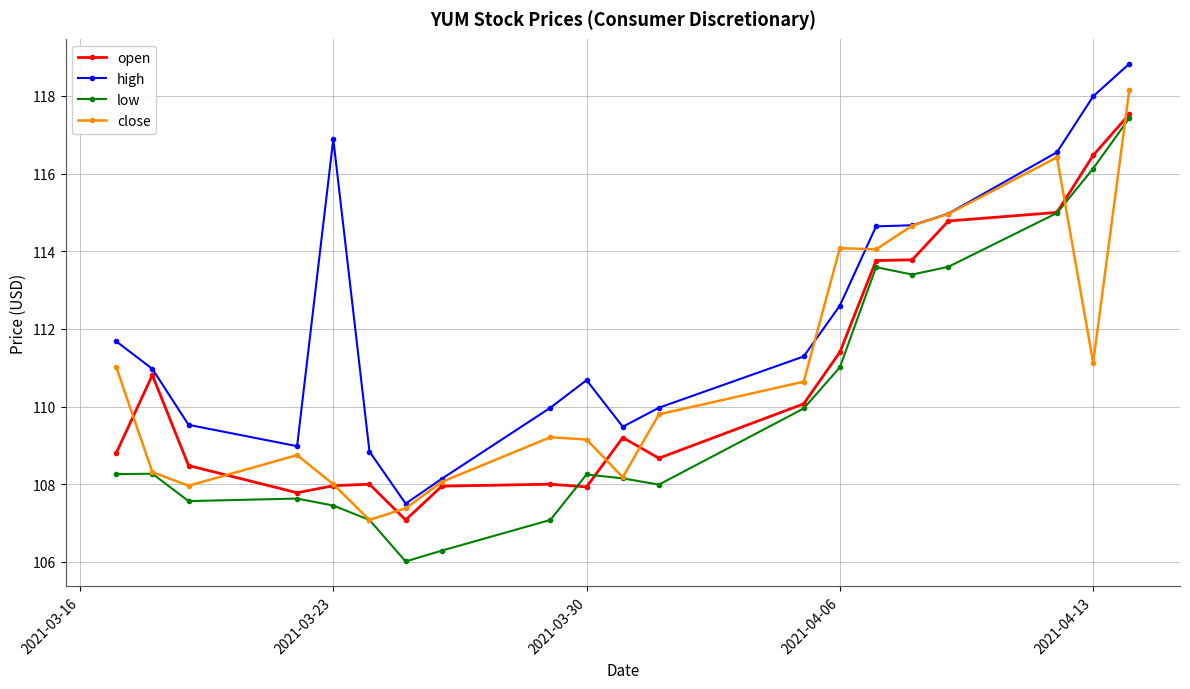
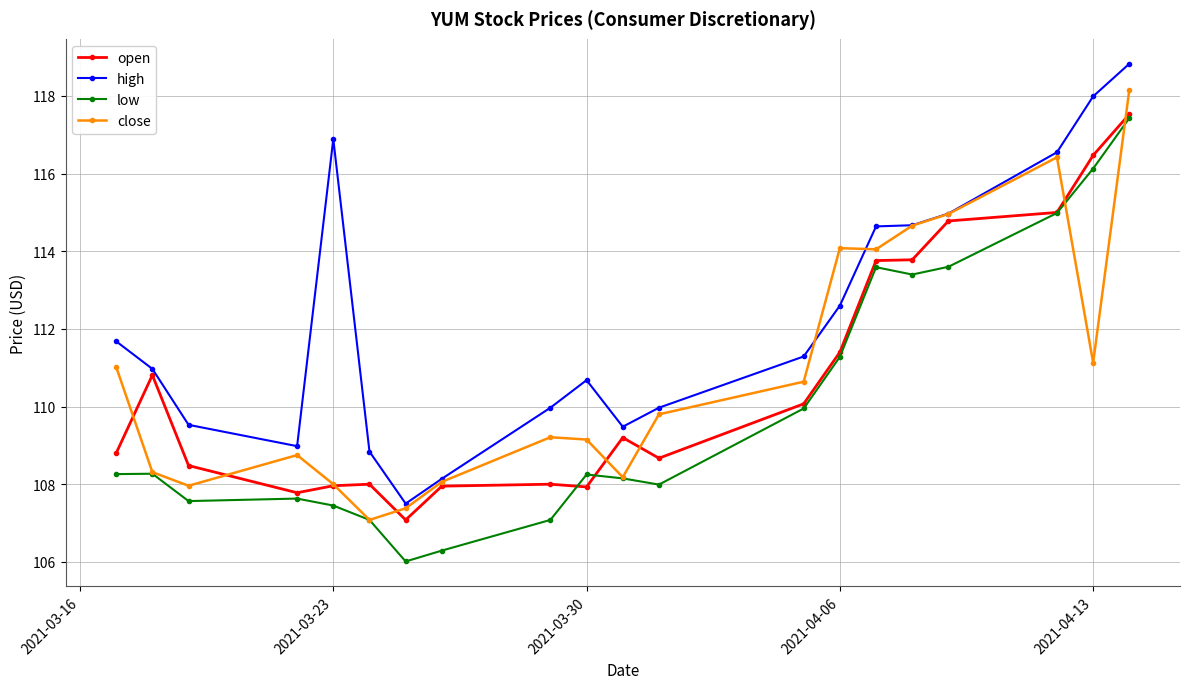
  {
    "open": {
      "2021-03-30": 107.9,
      "2021-04-06": 111.4,
      "2021-04-13": 116.5
    },
    "high": {
      "2021-03-23": 116.9,
      "2021-03-30": 110.7,
      "2021-04-06": 112.6,
      "2021-04-13": 118.0
    },
    "low": {
      "2021-03-23": 107.5,
      "2021-03-30": 108.3,
-     "2021-04-06": 111.0,
+     "2021-04-06": 111.3,
      "2021-04-13": 116.1
    },
    "close": {
      "2021-03-30": 109.2,
      "2021-04-06": 114.1,
      "2021-04-13": 111.1
    }
  }
